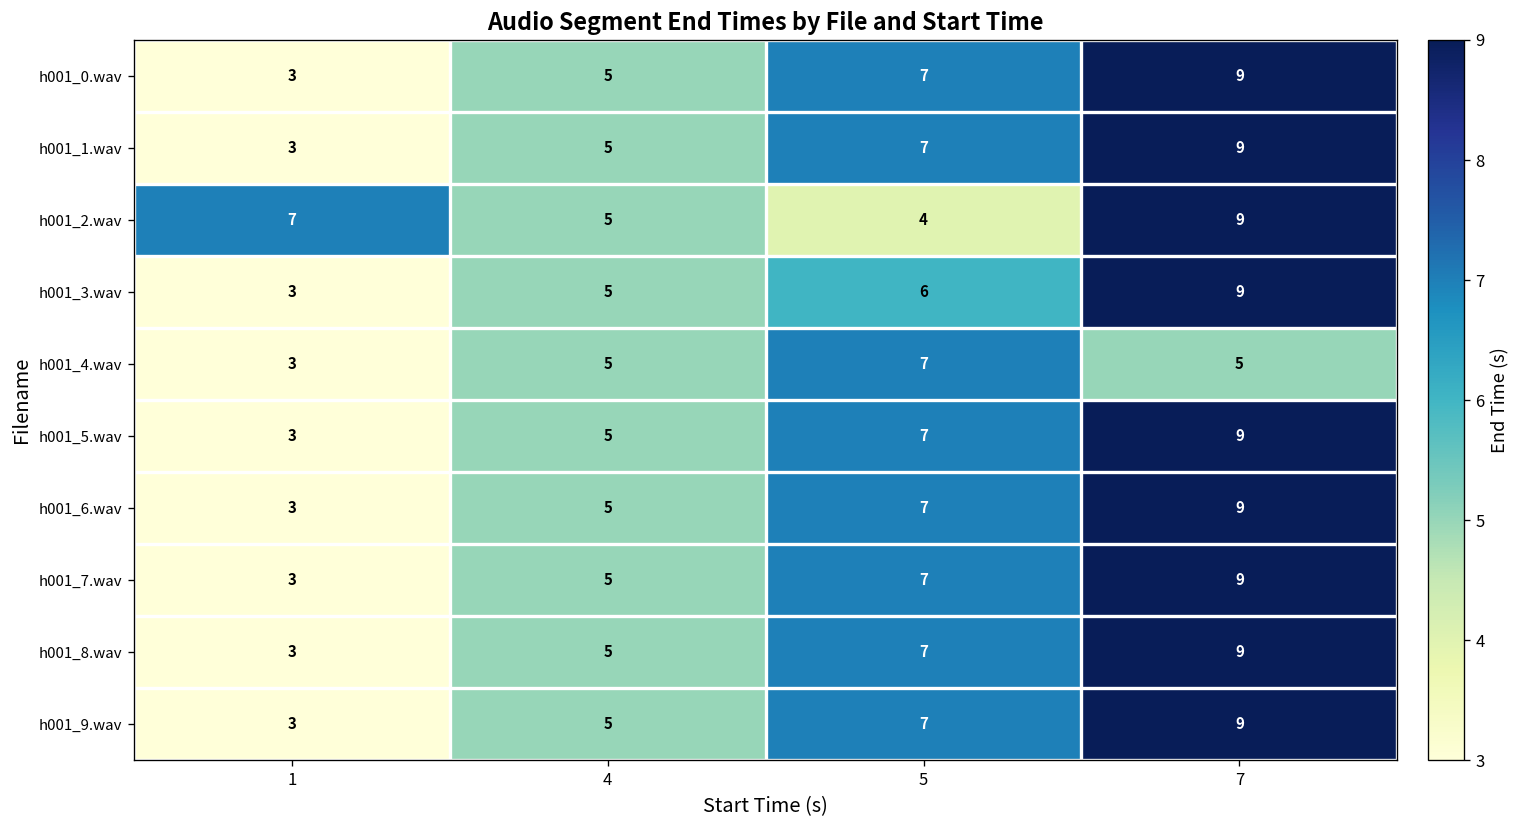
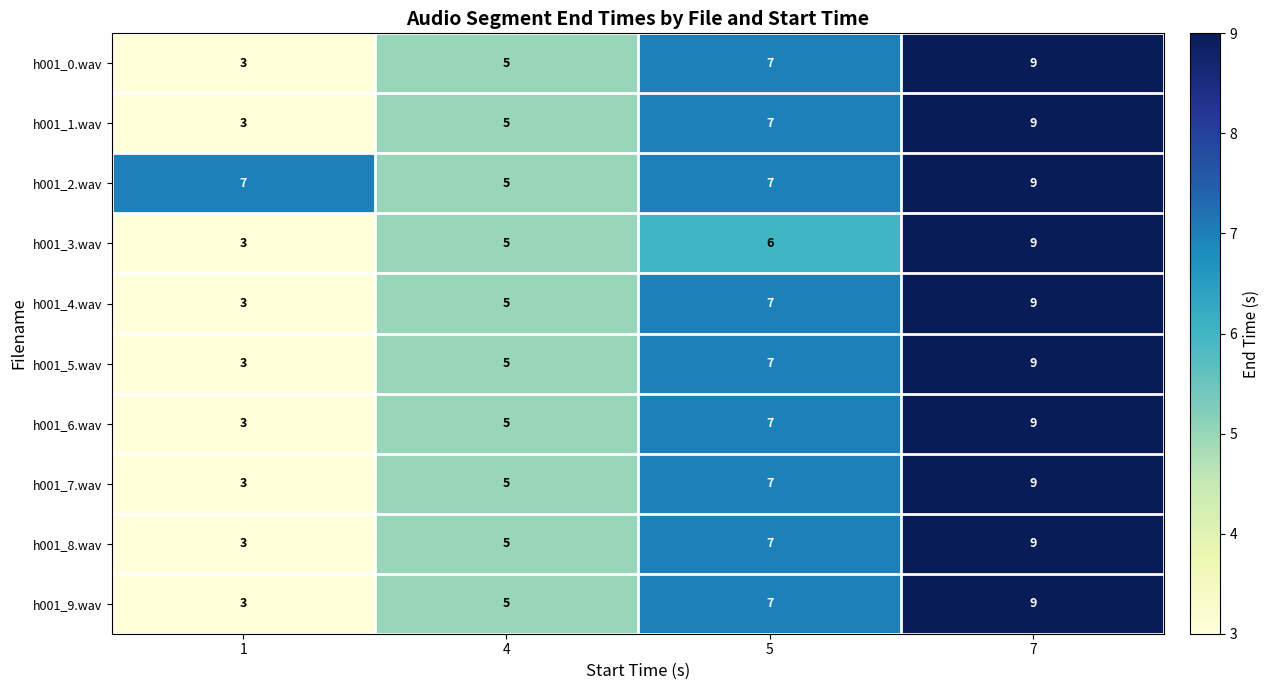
  {
    "h001_0.wav": {
      "1": 3,
      "4": 5,
      "5": 7,
      "7": 9
    },
    "h001_1.wav": {
      "1": 3,
      "4": 5,
      "5": 7,
      "7": 9
    },
    "h001_2.wav": {
      "1": 7,
      "4": 5,
-     "5": 4,
+     "5": 7,
      "7": 9
    },
    "h001_3.wav": {
      "1": 3,
      "4": 5,
      "5": 6,
      "7": 9
    },
    "h001_4.wav": {
      "1": 3,
      "4": 5,
      "5": 7,
-     "7": 5
+     "7": 9
    },
    "h001_5.wav": {
      "1": 3,
      "4": 5,
      "5": 7,
      "7": 9
    },
    "h001_6.wav": {
      "1": 3,
      "4": 5,
      "5": 7,
      "7": 9
    },
    "h001_7.wav": {
      "1": 3,
      "4": 5,
      "5": 7,
      "7": 9
    },
    "h001_8.wav": {
      "1": 3,
      "4": 5,
      "5": 7,
      "7": 9
    },
    "h001_9.wav": {
      "1": 3,
      "4": 5,
      "5": 7,
      "7": 9
    }
  }
